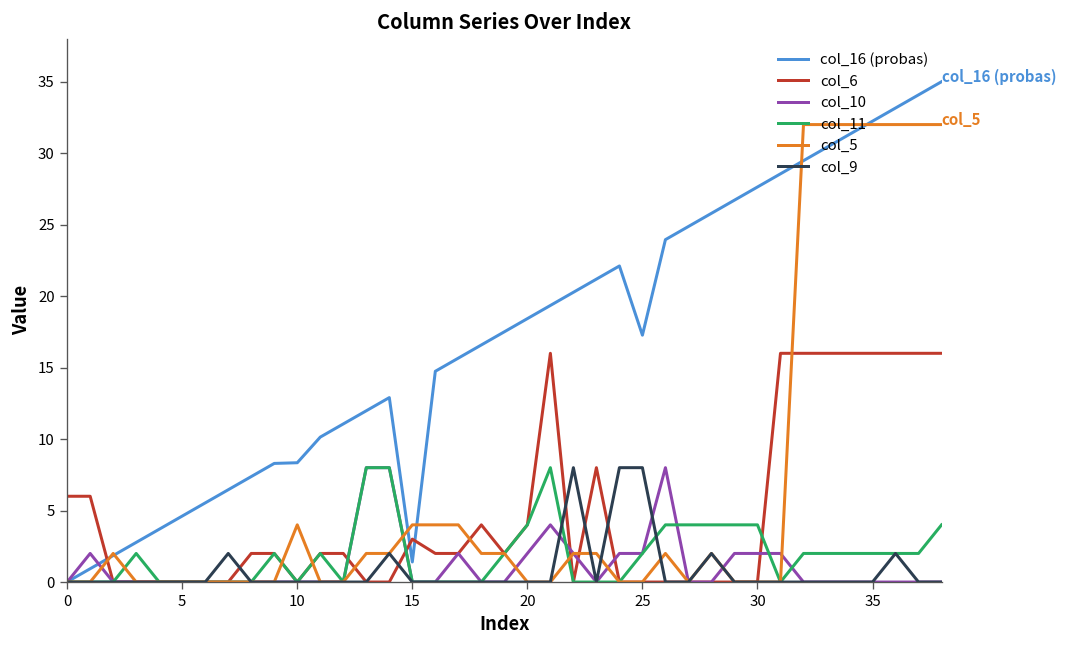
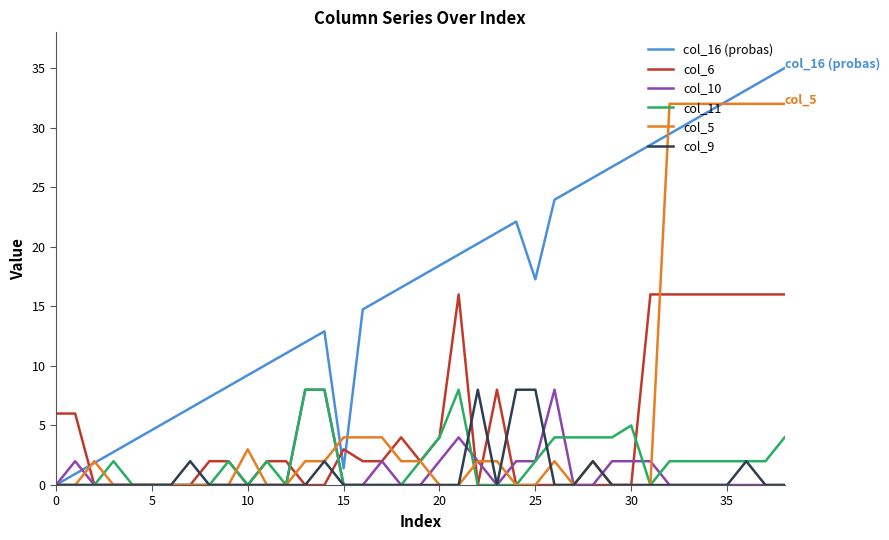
  {
    "col_16 (probas)": {
      "5": 4.6,
-     "10": 8.3,
+     "10": 9.2,
      "15": 1.4,
      "20": 18.4,
      "25": 17.3,
      "30": 27.6,
      "35": 32.2
    },
    "col_6": {
      "0": 6.0,
      "15": 3.0,
      "35": 16.0
    },
    "col_10": {
      "20": 2.0,
      "30": 2.0
    },
    "col_11": {
-     "30": 4,
+     "30": 5,
      "35": 2
    },
    "col_5": {
-     "10": 4,
+     "10": 3,
      "15": 4,
      "35": 32
    },
    "col_9": {
      "25": 8.0
    }
  }
